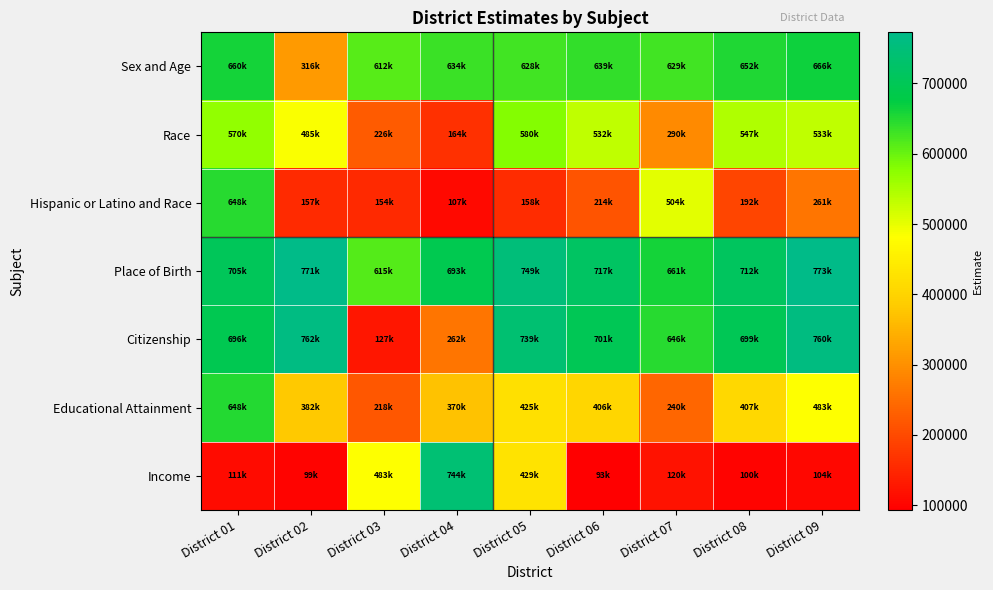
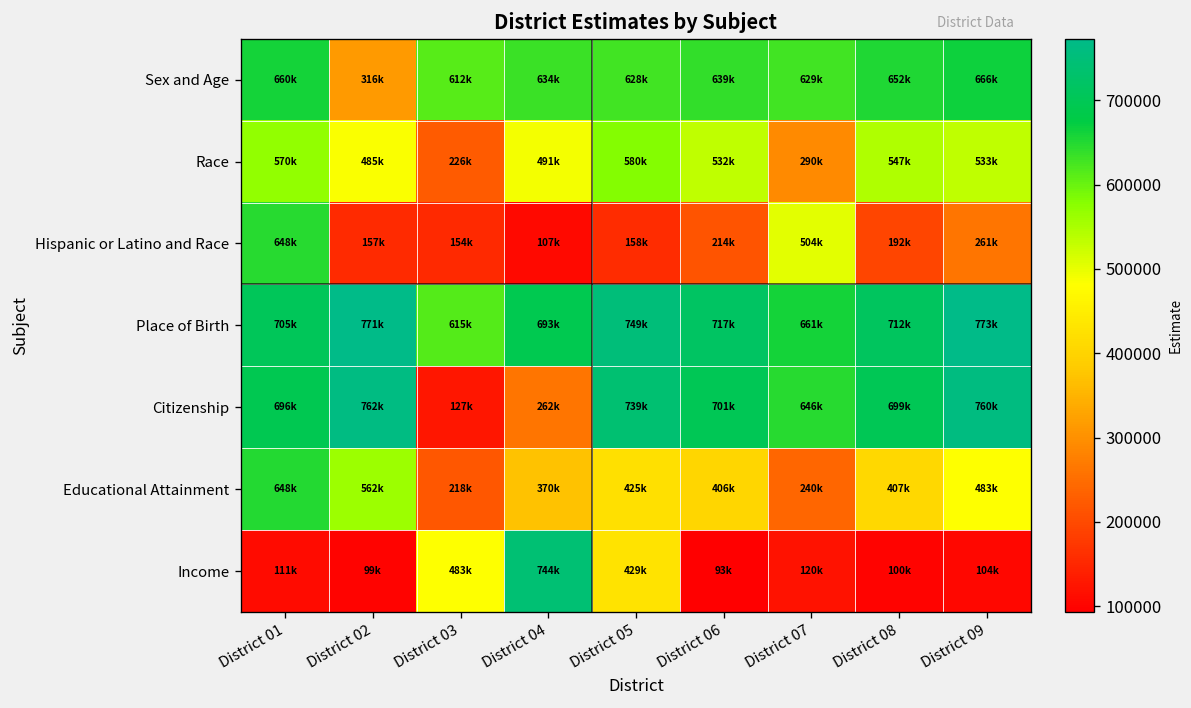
  {
    "Sex and Age": {
      "District 01": "660k",
      "District 02": "316k",
      "District 03": "612k",
      "District 04": "634k",
      "District 05": "628k",
      "District 06": "639k",
      "District 07": "629k",
      "District 08": "652k",
      "District 09": "666k"
    },
    "Race": {
      "District 01": "570k",
      "District 02": "485k",
      "District 03": "226k",
-     "District 04": "164k",
+     "District 04": "491k",
      "District 05": "580k",
      "District 06": "532k",
      "District 07": "290k",
      "District 08": "547k",
      "District 09": "533k"
    },
    "Hispanic or Latino and Race": {
      "District 01": "648k",
      "District 02": "157k",
      "District 03": "154k",
      "District 04": "107k",
      "District 05": "158k",
      "District 06": "214k",
      "District 07": "504k",
      "District 08": "192k",
      "District 09": "261k"
    },
    "Place of Birth": {
      "District 01": "705k",
      "District 02": "771k",
      "District 03": "615k",
      "District 04": "693k",
      "District 05": "749k",
      "District 06": "717k",
      "District 07": "661k",
      "District 08": "712k",
      "District 09": "773k"
    },
    "Citizenship": {
      "District 01": "696k",
      "District 02": "762k",
      "District 03": "127k",
      "District 04": "262k",
      "District 05": "739k",
      "District 06": "701k",
      "District 07": "646k",
      "District 08": "699k",
      "District 09": "760k"
    },
    "Educational Attainment": {
      "District 01": "648k",
-     "District 02": "382k",
+     "District 02": "562k",
      "District 03": "218k",
      "District 04": "370k",
      "District 05": "425k",
      "District 06": "406k",
      "District 07": "240k",
      "District 08": "407k",
      "District 09": "483k"
    },
    "Income": {
      "District 01": "111k",
      "District 02": "99k",
      "District 03": "483k",
      "District 04": "744k",
      "District 05": "429k",
      "District 06": "93k",
      "District 07": "120k",
      "District 08": "100k",
      "District 09": "104k"
    }
  }
